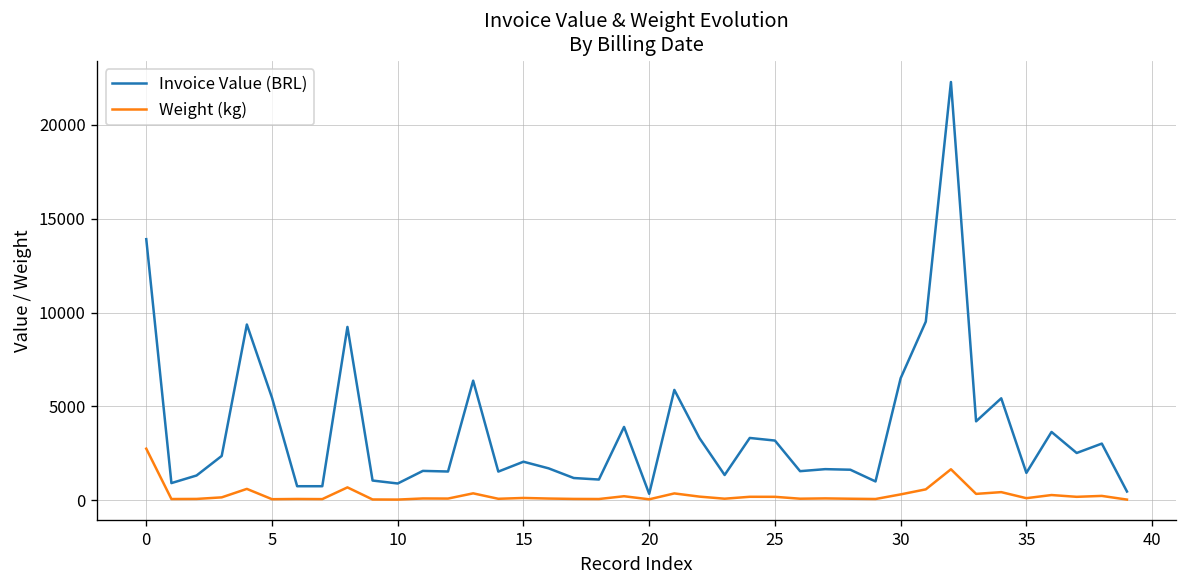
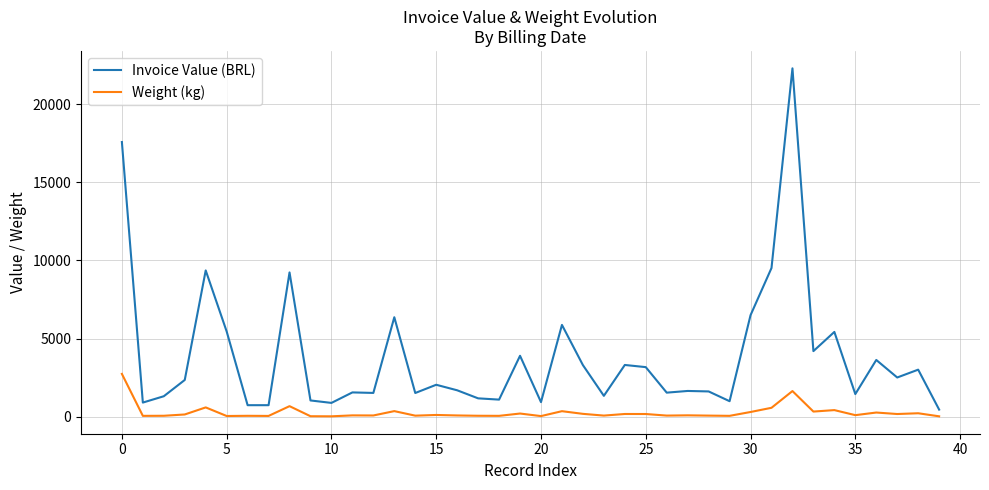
  {
    "Invoice Value (BRL)": {
-     "0": 13900,
+     "0": 17600,
      "5": 5500,
      "10": 900,
      "15": 2100,
-     "20": 300,
+     "20": 900,
      "25": 3200,
      "30": 6500,
      "35": 1500
    },
    "Weight (kg)": {
      "0": 2700,
      "5": 100,
      "10": 0,
      "15": 100,
      "20": 0,
      "25": 200,
      "30": 300,
      "35": 100
    }
  }
